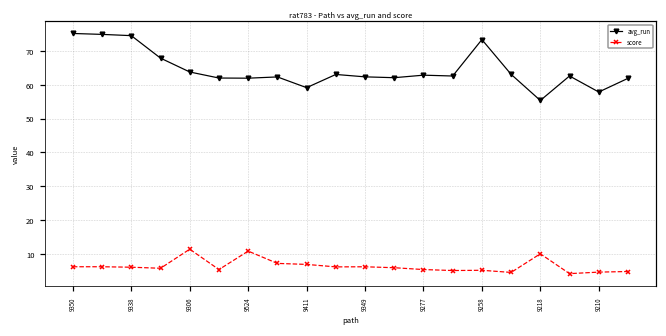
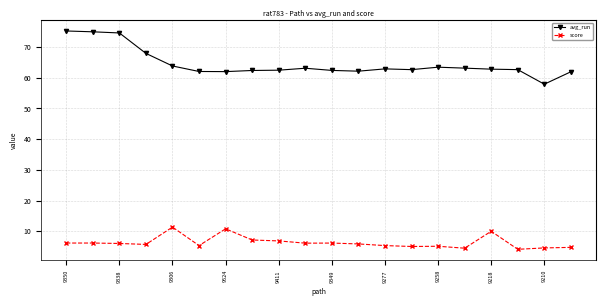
  {
    "avg_run": {
      "9350": 75,
      "9338": 75,
      "9306": 64,
      "9524": 62,
-     "9411": 59,
+     "9411": 62,
      "9349": 62,
      "9277": 63,
-     "9258": 73,
-     "9218": 55,
+     "9258": 63,
+     "9218": 63,
      "9210": 58
    },
    "score": {
      "9350": 6,
      "9338": 6,
      "9306": 11,
      "9524": 11,
      "9411": 7,
      "9349": 6,
      "9277": 5,
      "9258": 5,
      "9218": 10,
      "9210": 5
    }
  }
